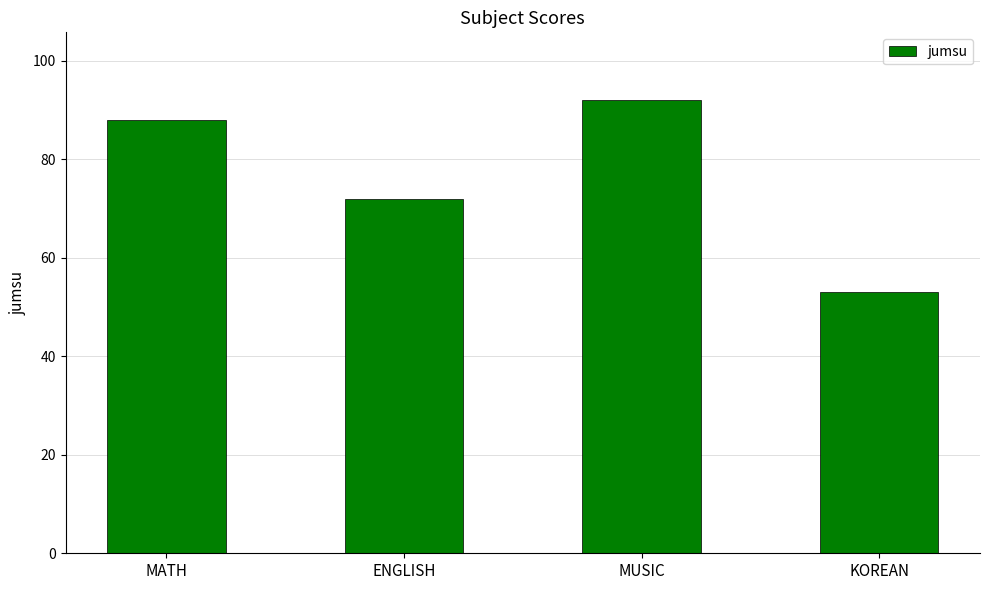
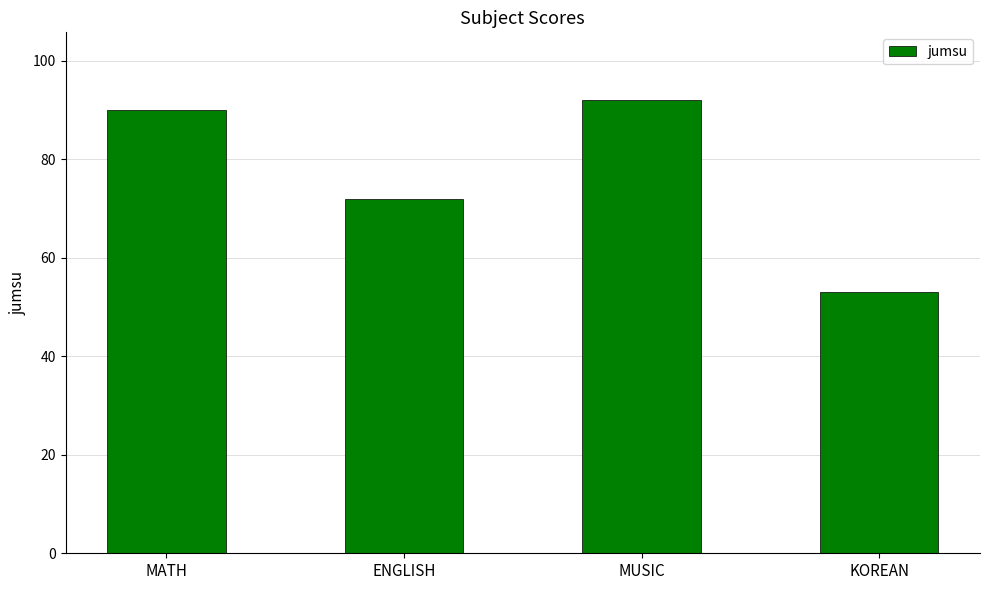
  {
-   "MATH": 88,
+   "MATH": 90,
    "ENGLISH": 72,
    "MUSIC": 92,
    "KOREAN": 53
  }
